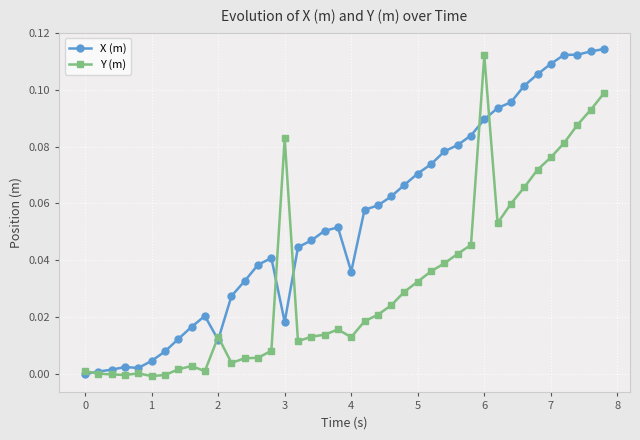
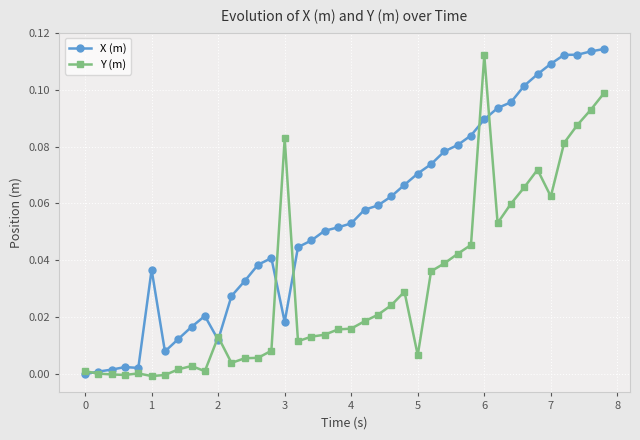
  {
    "X (m)": {
      "0": 0.000,
-     "1": 0.004,
+     "1": 0.037,
      "2": 0.012,
      "3": 0.018,
-     "4": 0.036,
+     "4": 0.053,
      "5": 0.071,
      "6": 0.090,
      "7": 0.109
    },
    "Y (m)": {
      "0": 0.001,
      "1": -0.001,
      "2": 0.013,
      "3": 0.083,
-     "4": 0.013,
-     "5": 0.032,
+     "4": 0.016,
+     "5": 0.007,
      "6": 0.112,
-     "7": 0.076
+     "7": 0.062
    }
  }
